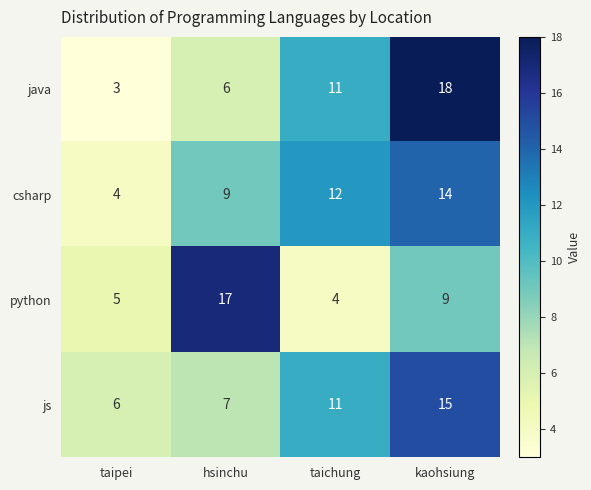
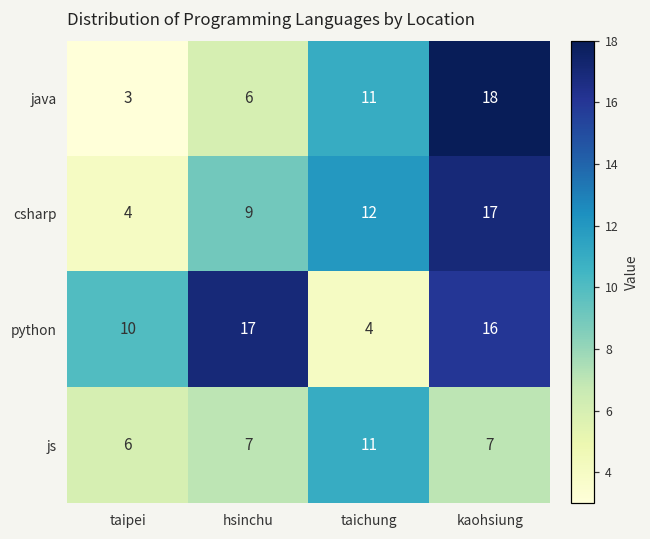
  {
    "java": {
      "taipei": 3,
      "hsinchu": 6,
      "taichung": 11,
      "kaohsiung": 18
    },
    "csharp": {
      "taipei": 4,
      "hsinchu": 9,
      "taichung": 12,
-     "kaohsiung": 14
+     "kaohsiung": 17
    },
    "python": {
-     "taipei": 5,
+     "taipei": 10,
      "hsinchu": 17,
      "taichung": 4,
-     "kaohsiung": 9
+     "kaohsiung": 16
    },
    "js": {
      "taipei": 6,
      "hsinchu": 7,
      "taichung": 11,
-     "kaohsiung": 15
+     "kaohsiung": 7
    }
  }
